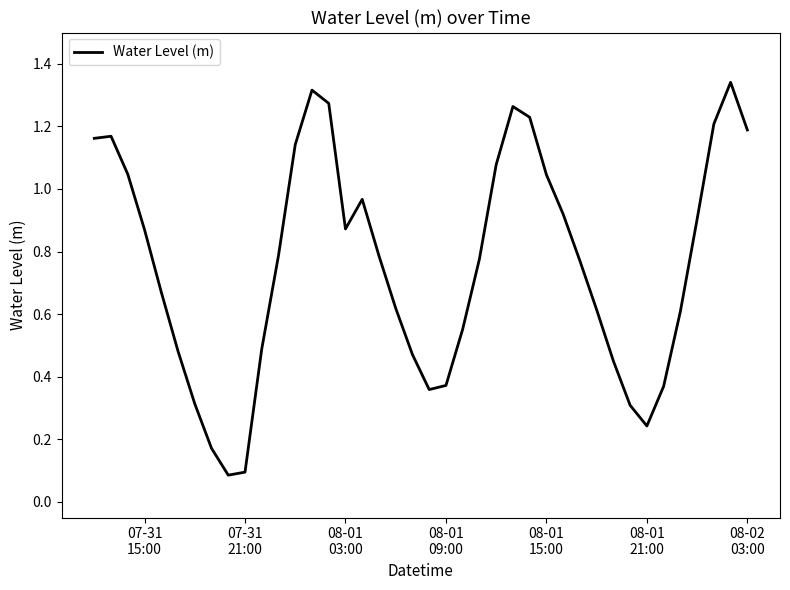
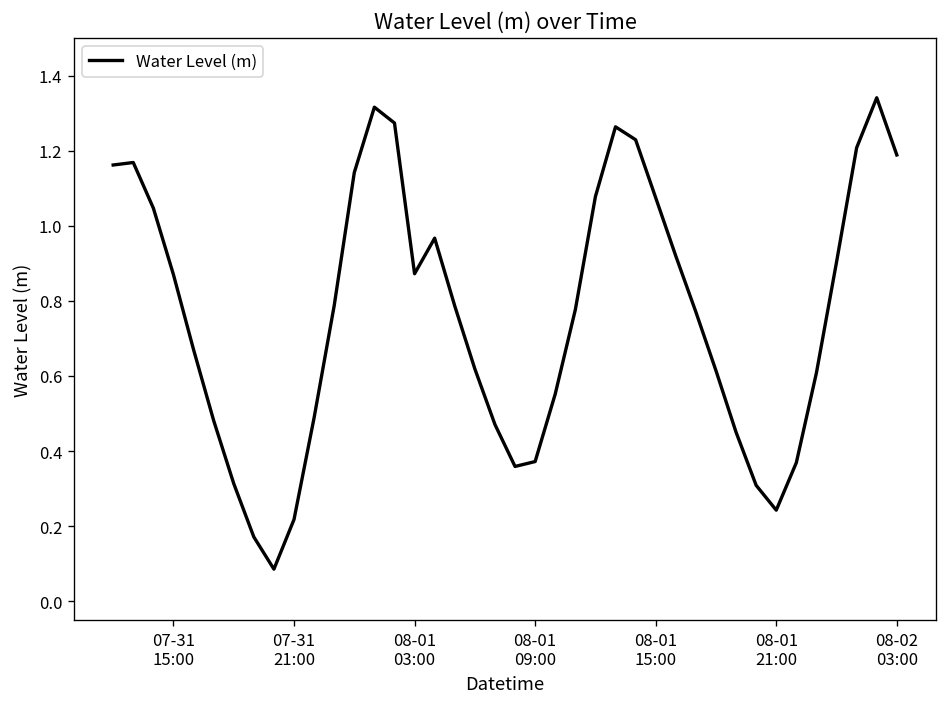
  {
    "07-31 15:00": 0.87,
-   "07-31 21:00": 0.10,
+   "07-31 21:00": 0.22,
    "08-01 03:00": 0.87,
    "08-01 09:00": 0.37,
-   "08-01 15:00": 1.05,
+   "08-01 15:00": 1.07,
    "08-01 21:00": 0.24,
    "08-02 03:00": 1.19
  }
